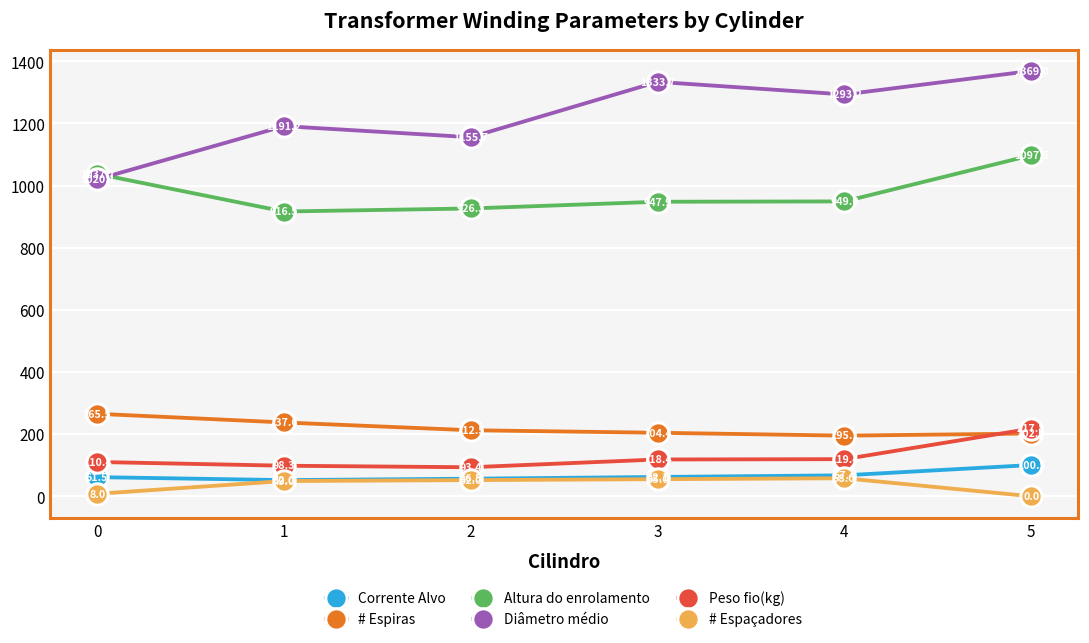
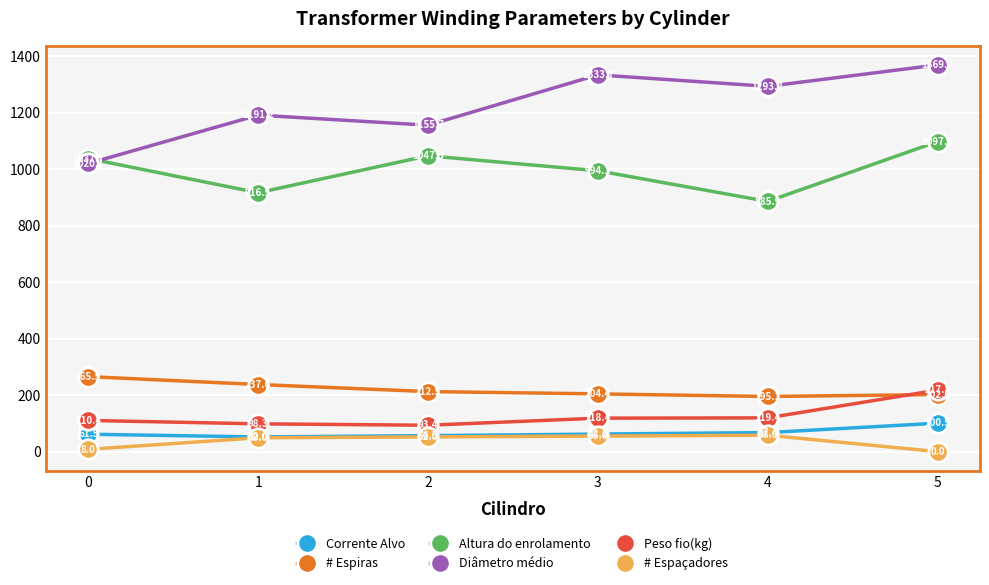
  {
    "Corrente Alvo": {
      "0": 61.5,
      "5": 100.5
    },
    "Altura do enrolamento": {
      "1": 916.5,
-     "2": 926.3,
-     "3": 947.9,
-     "4": 949.0
+     "2": 1047.3,
+     "3": 994.1,
+     "4": 885.9
    },
    "Diâmetro médio": {
      "1": 1191.2,
      "2": 1155.7,
      "3": 1333.7,
      "4": 1293.2
    },
    "# Espaçadores": {
      "0": 8.0,
      "5": 0.0
    }
  }
